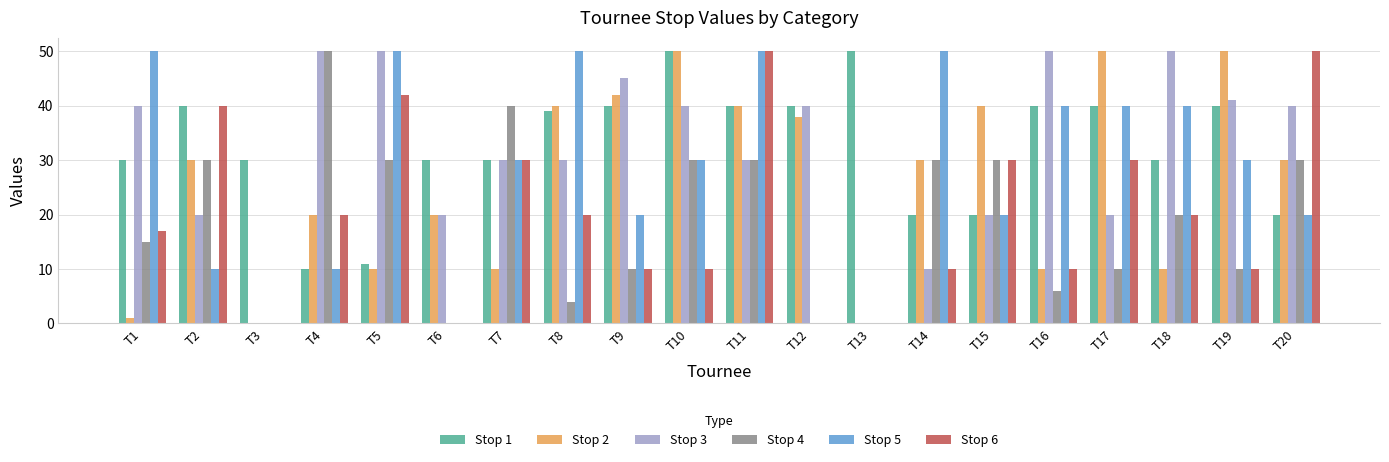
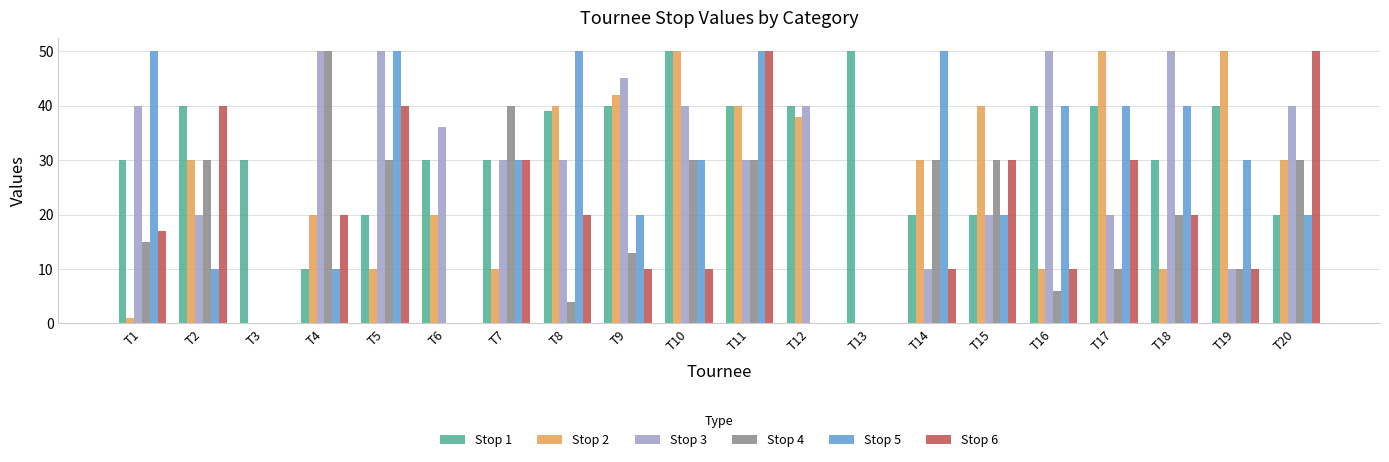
  {
    "Stop 1": {
      "T1": 30,
      "T2": 40,
      "T3": 30,
      "T4": 10,
-     "T5": 11,
+     "T5": 20,
      "T6": 30,
      "T7": 30,
      "T8": 39,
      "T9": 40,
      "T10": 50,
      "T11": 40,
      "T12": 40,
      "T13": 50,
      "T14": 20,
      "T15": 20,
      "T16": 40,
      "T17": 40,
      "T18": 30,
      "T19": 40,
      "T20": 20
    },
    "Stop 2": {
      "T1": 1,
      "T2": 30,
      "T3": 0,
      "T4": 20,
      "T5": 10,
      "T6": 20,
      "T7": 10,
      "T8": 40,
      "T9": 42,
      "T10": 50,
      "T11": 40,
      "T12": 38,
      "T13": 0,
      "T14": 30,
      "T15": 40,
      "T16": 10,
      "T17": 50,
      "T18": 10,
      "T19": 50,
      "T20": 30
    },
    "Stop 3": {
      "T1": 40,
      "T2": 20,
      "T3": 0,
      "T4": 50,
      "T5": 50,
-     "T6": 20,
+     "T6": 36,
      "T7": 30,
      "T8": 30,
      "T9": 45,
      "T10": 40,
      "T11": 30,
      "T12": 40,
      "T13": 0,
      "T14": 10,
      "T15": 20,
      "T16": 50,
      "T17": 20,
      "T18": 50,
-     "T19": 41,
+     "T19": 10,
      "T20": 40
    },
    "Stop 4": {
      "T1": 15,
      "T2": 30,
      "T3": 0,
      "T4": 50,
      "T5": 30,
      "T6": 0,
      "T7": 40,
      "T8": 4,
-     "T9": 10,
+     "T9": 13,
      "T10": 30,
      "T11": 30,
      "T12": 0,
      "T13": 0,
      "T14": 30,
      "T15": 30,
      "T16": 6,
      "T17": 10,
      "T18": 20,
      "T19": 10,
      "T20": 30
    },
    "Stop 5": {
      "T1": 50,
      "T2": 10,
      "T3": 0,
      "T4": 10,
      "T5": 50,
      "T6": 0,
      "T7": 30,
      "T8": 50,
      "T9": 20,
      "T10": 30,
      "T11": 50,
      "T12": 0,
      "T13": 0,
      "T14": 50,
      "T15": 20,
      "T16": 40,
      "T17": 40,
      "T18": 40,
      "T19": 30,
      "T20": 20
    },
    "Stop 6": {
      "T1": 17,
      "T2": 40,
      "T3": 0,
      "T4": 20,
-     "T5": 42,
+     "T5": 40,
      "T6": 0,
      "T7": 30,
      "T8": 20,
      "T9": 10,
      "T10": 10,
      "T11": 50,
      "T12": 0,
      "T13": 0,
      "T14": 10,
      "T15": 30,
      "T16": 10,
      "T17": 30,
      "T18": 20,
      "T19": 10,
      "T20": 50
    }
  }
